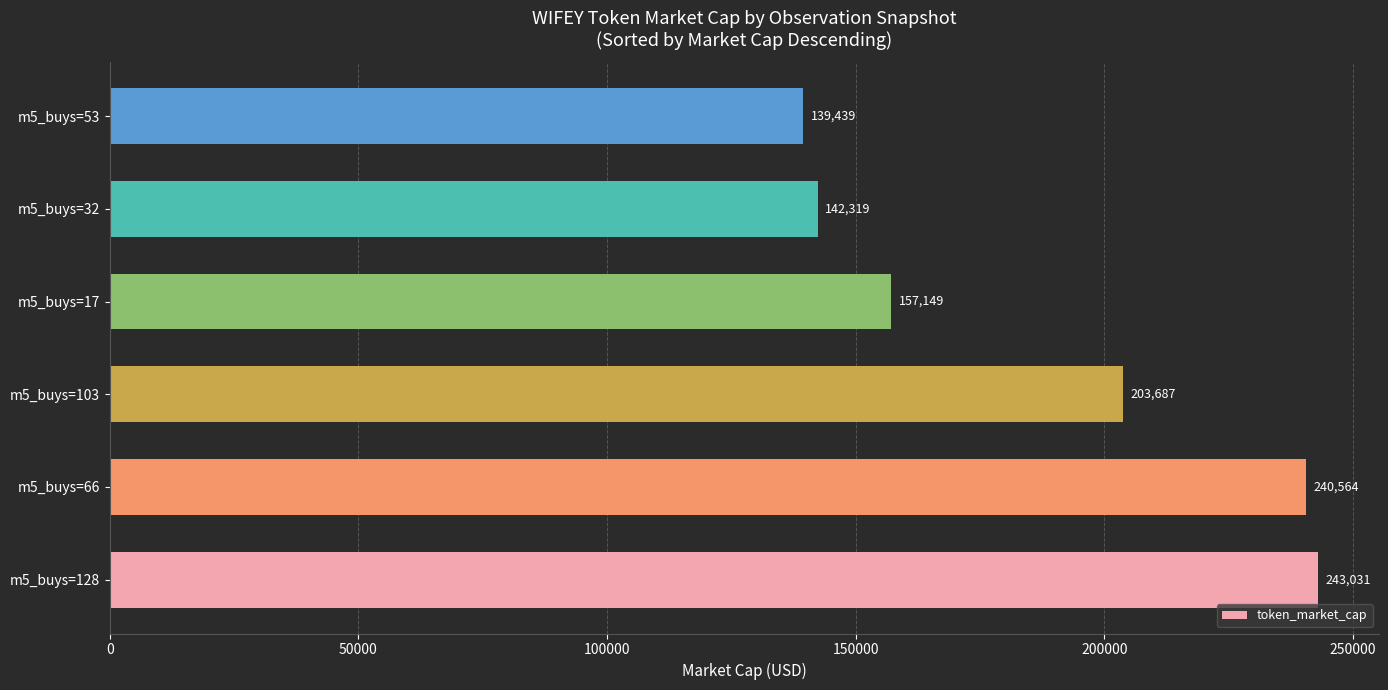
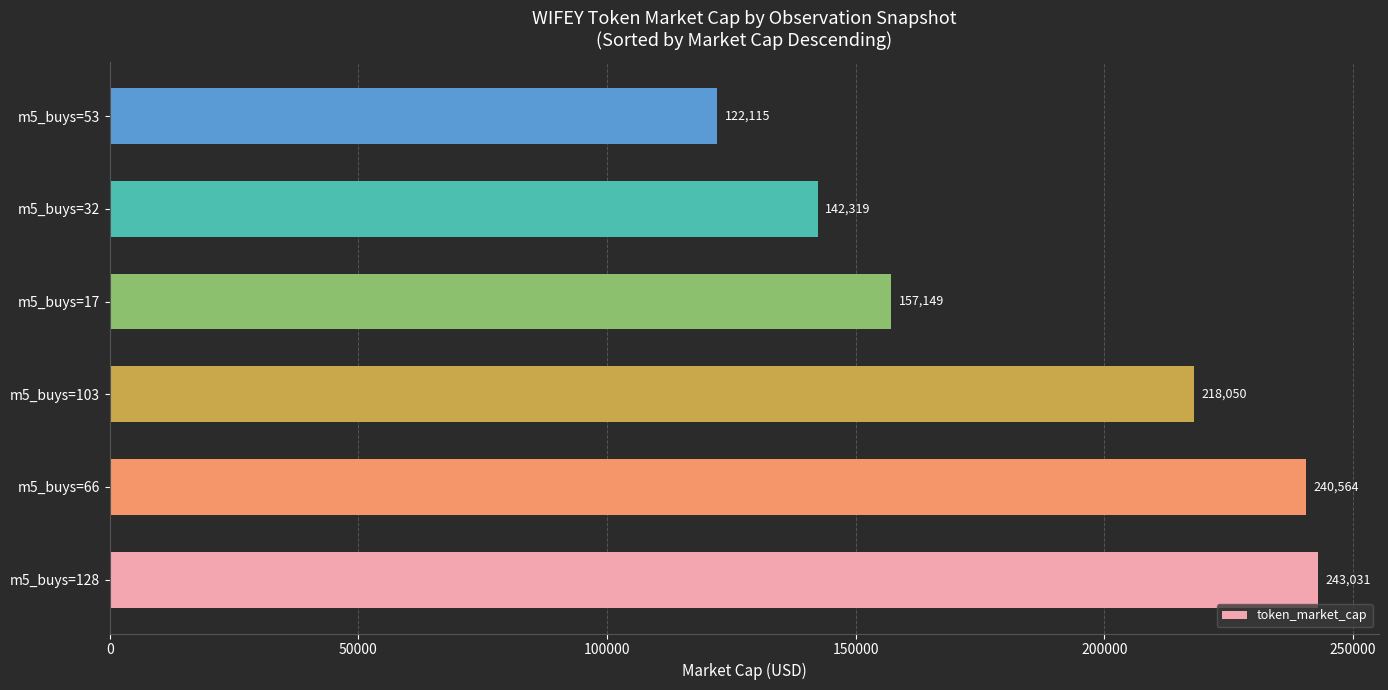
  {
-   "m5_buys=53": "139,439",
+   "m5_buys=53": "122,115",
    "m5_buys=32": "142,319",
    "m5_buys=17": "157,149",
-   "m5_buys=103": "203,687",
+   "m5_buys=103": "218,050",
    "m5_buys=66": "240,564",
    "m5_buys=128": "243,031"
  }
